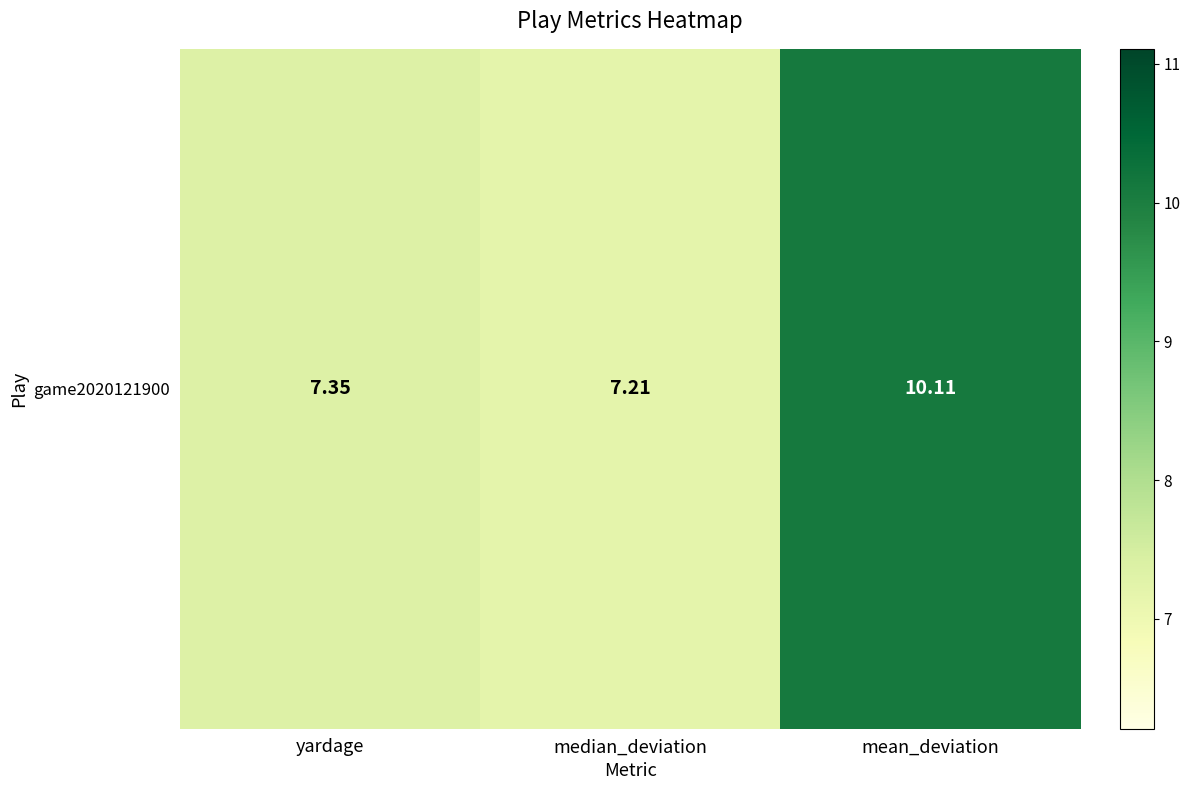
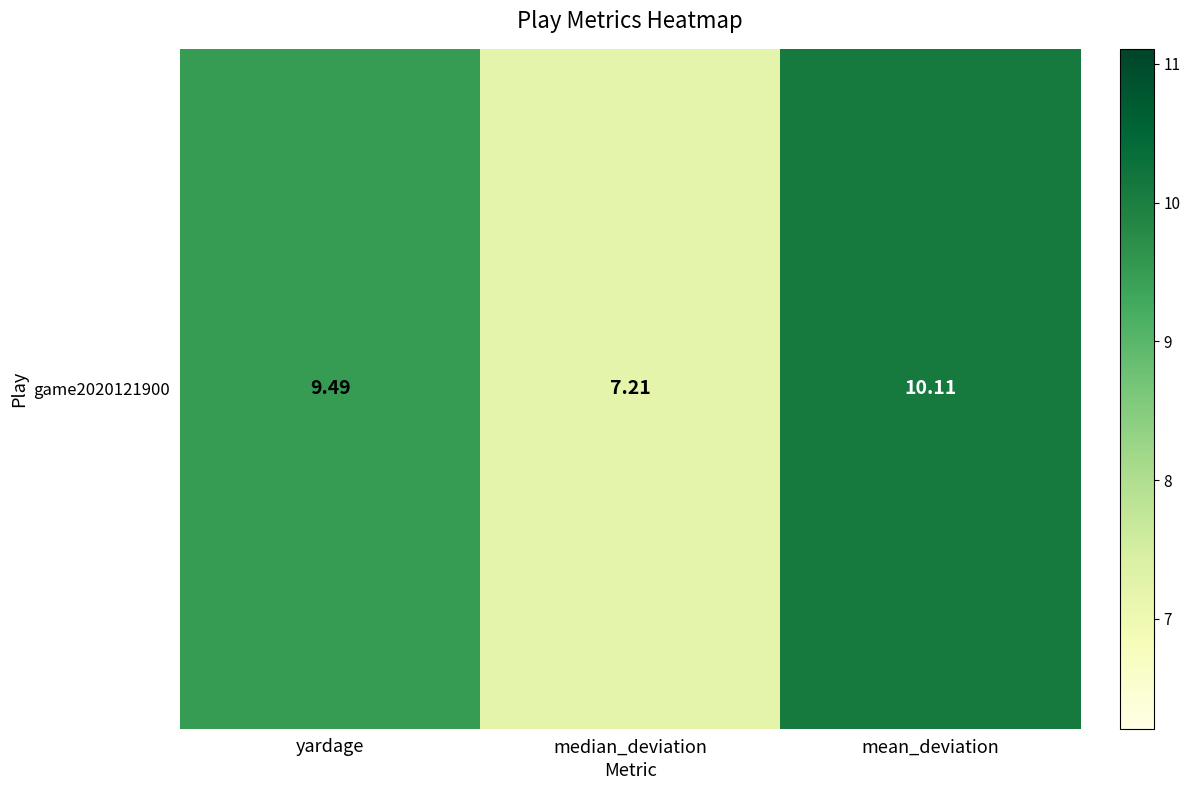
  {
    "game2020121900": {
-     "yardage": 7.35,
+     "yardage": 9.49,
      "median_deviation": 7.21,
      "mean_deviation": 10.11
    }
  }
